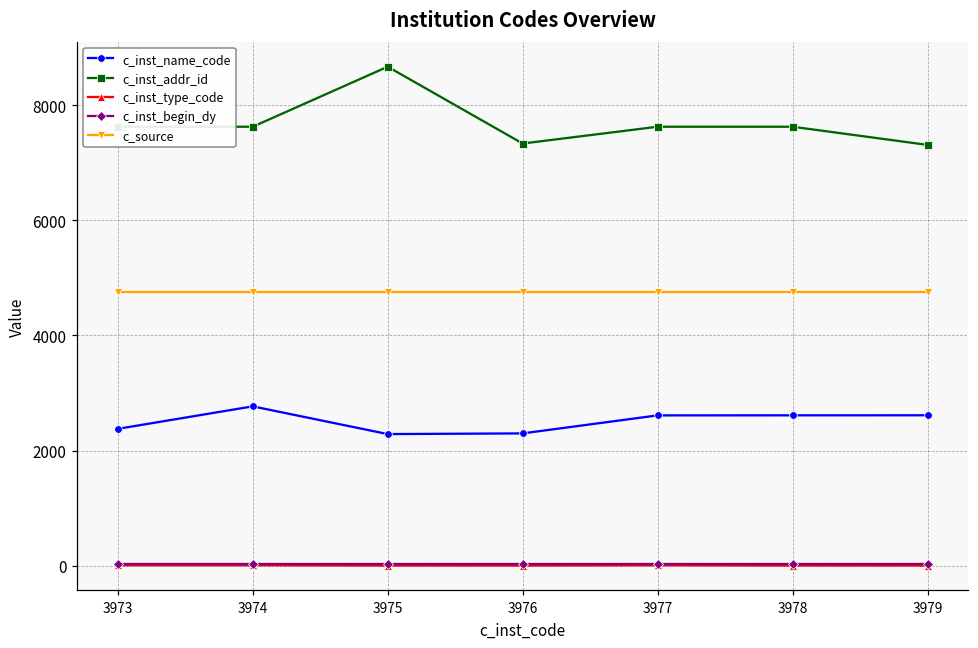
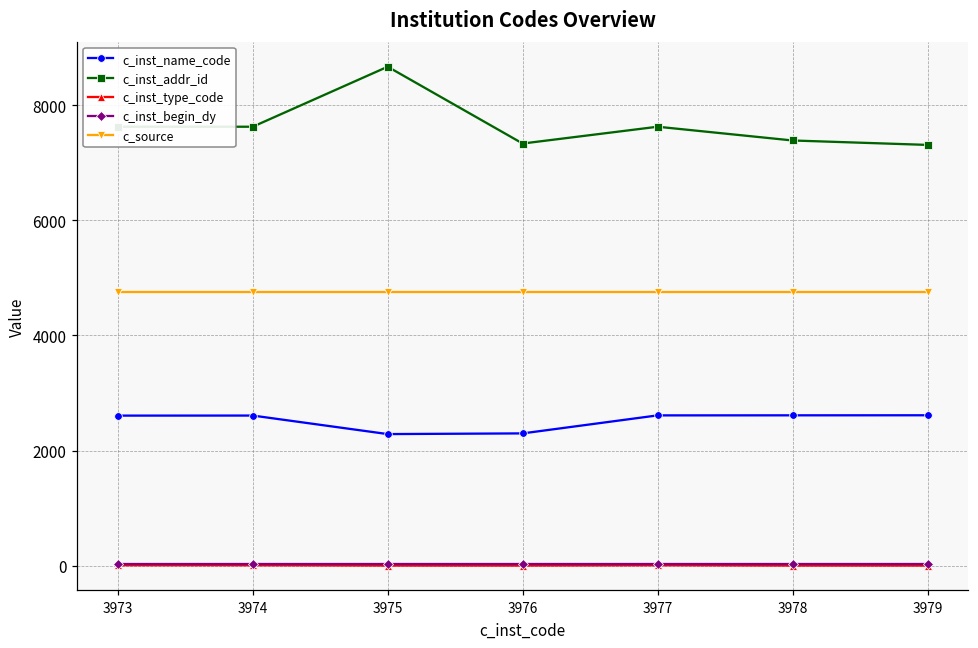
  {
    "c_inst_name_code": {
-     "3973": 2400,
-     "3974": 2800,
+     "3973": 2600,
+     "3974": 2600,
      "3975": 2300,
      "3976": 2300,
      "3977": 2600,
      "3978": 2600,
      "3979": 2600
    },
    "c_inst_addr_id": {
      "3974": 7600,
      "3975": 8700,
      "3976": 7300,
      "3977": 7600,
-     "3978": 7600,
+     "3978": 7400,
      "3979": 7300
    },
    "c_source": {
      "3973": 4800,
      "3974": 4800,
      "3975": 4800,
      "3976": 4800,
      "3977": 4800,
      "3978": 4800,
      "3979": 4800
    }
  }
